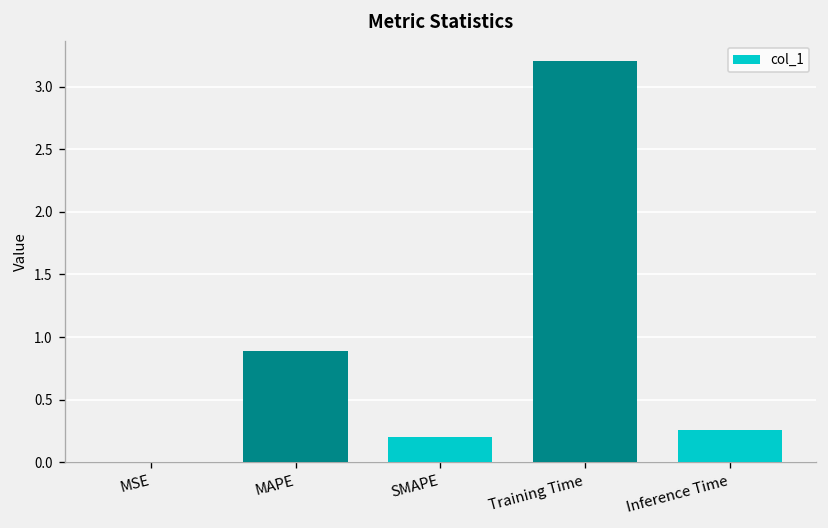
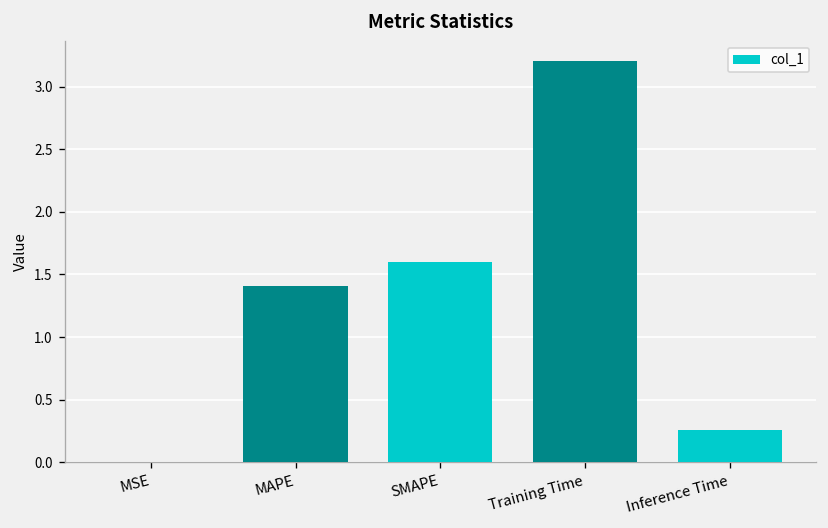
  {
-   "MAPE": 0.89,
-   "SMAPE": 0.20,
+   "MAPE": 1.41,
+   "SMAPE": 1.60,
    "Training Time": 3.20,
    "Inference Time": 0.26
  }
